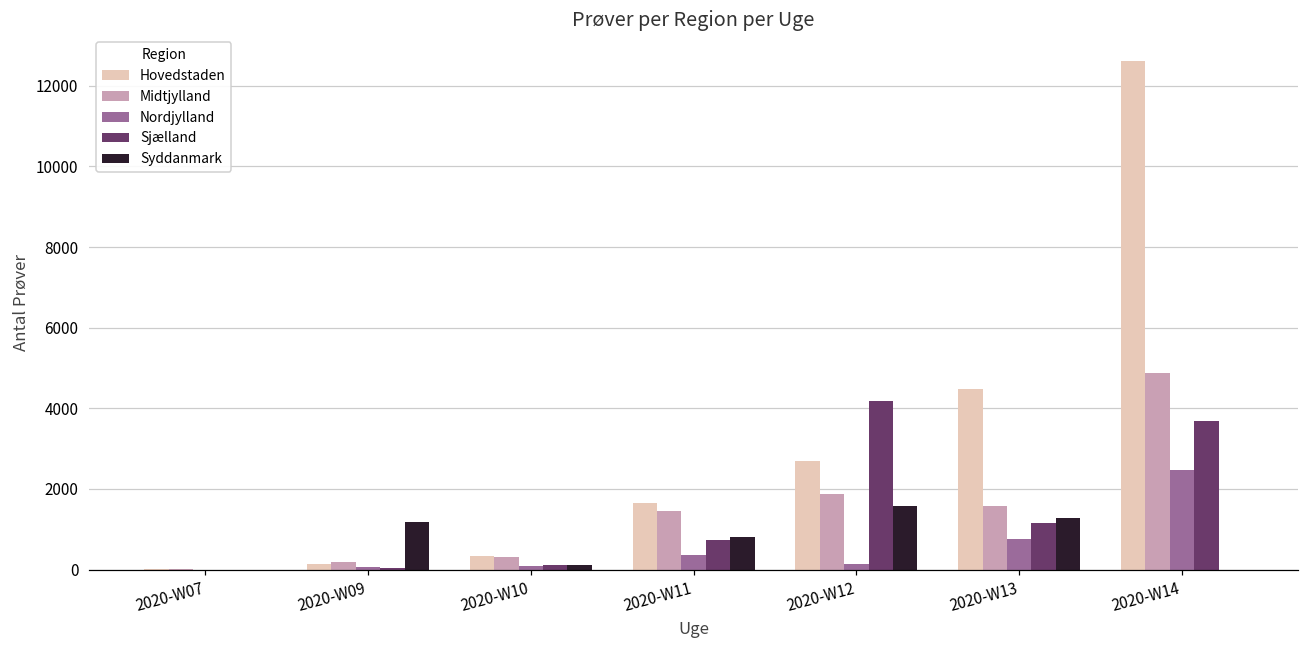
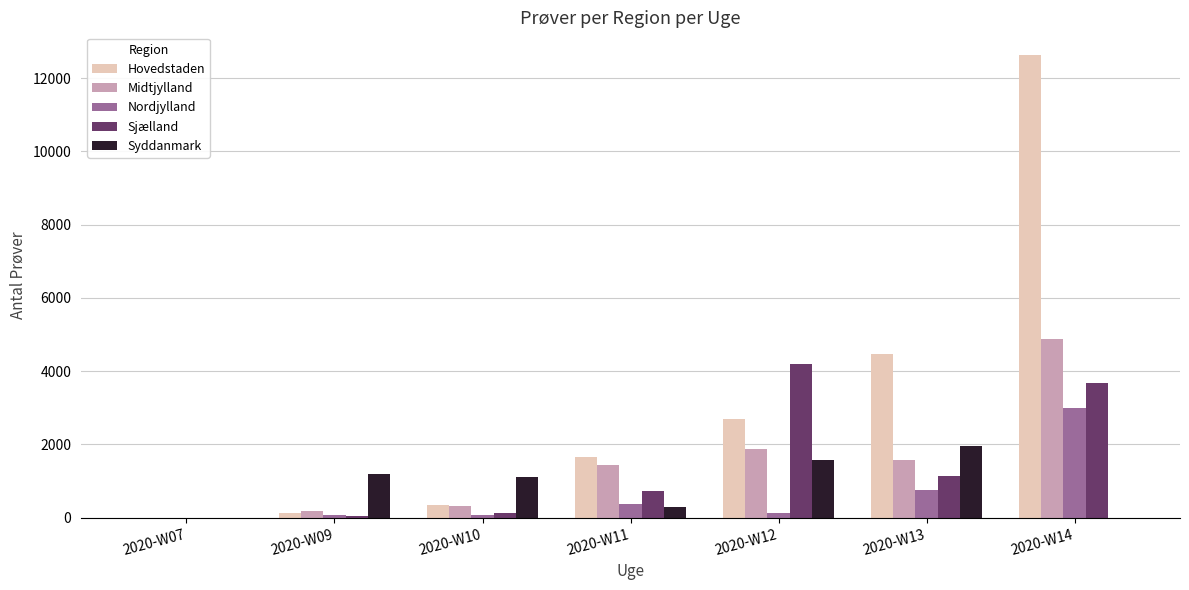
  {
    "Nordjylland": {
      "2020-W07": 0,
      "2020-W09": 100,
      "2020-W10": 100,
      "2020-W11": 400,
      "2020-W12": 100,
      "2020-W13": 800,
-     "2020-W14": 2500
+     "2020-W14": 3000
    },
    "Sjælland": {
      "2020-W07": 0,
      "2020-W10": 100,
      "2020-W11": 700,
      "2020-W12": 4200,
      "2020-W13": 1100,
      "2020-W14": 3700
    },
    "Syddanmark": {
      "2020-W09": 1200,
-     "2020-W10": 100,
-     "2020-W11": 800,
+     "2020-W10": 1100,
+     "2020-W11": 300,
      "2020-W12": 1600,
-     "2020-W13": 1300,
+     "2020-W13": 2000,
      "2020-W14": 0
    }
  }
